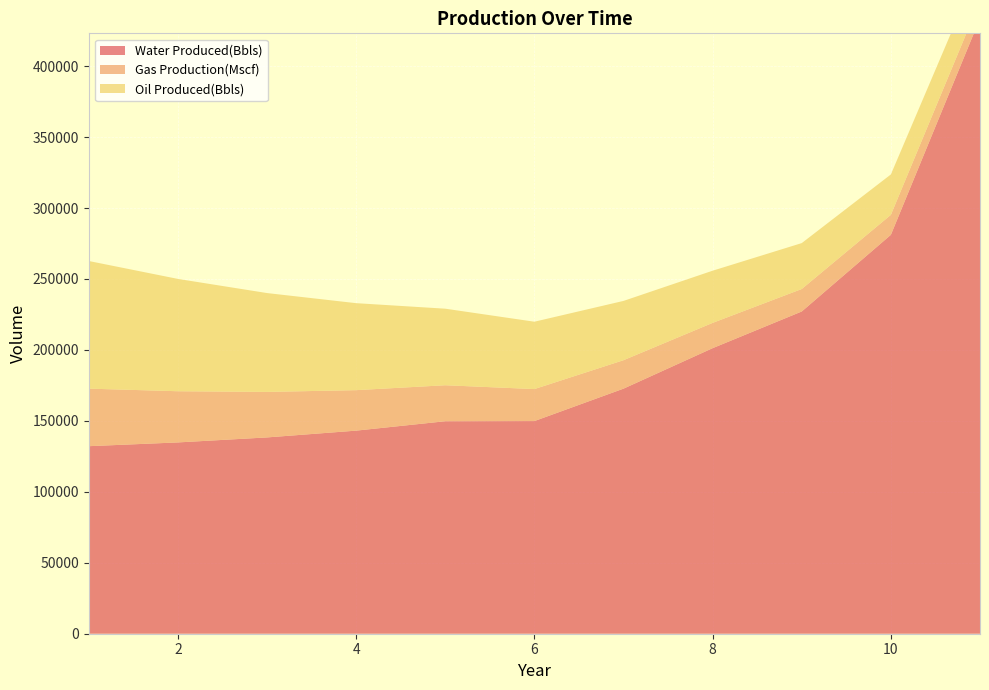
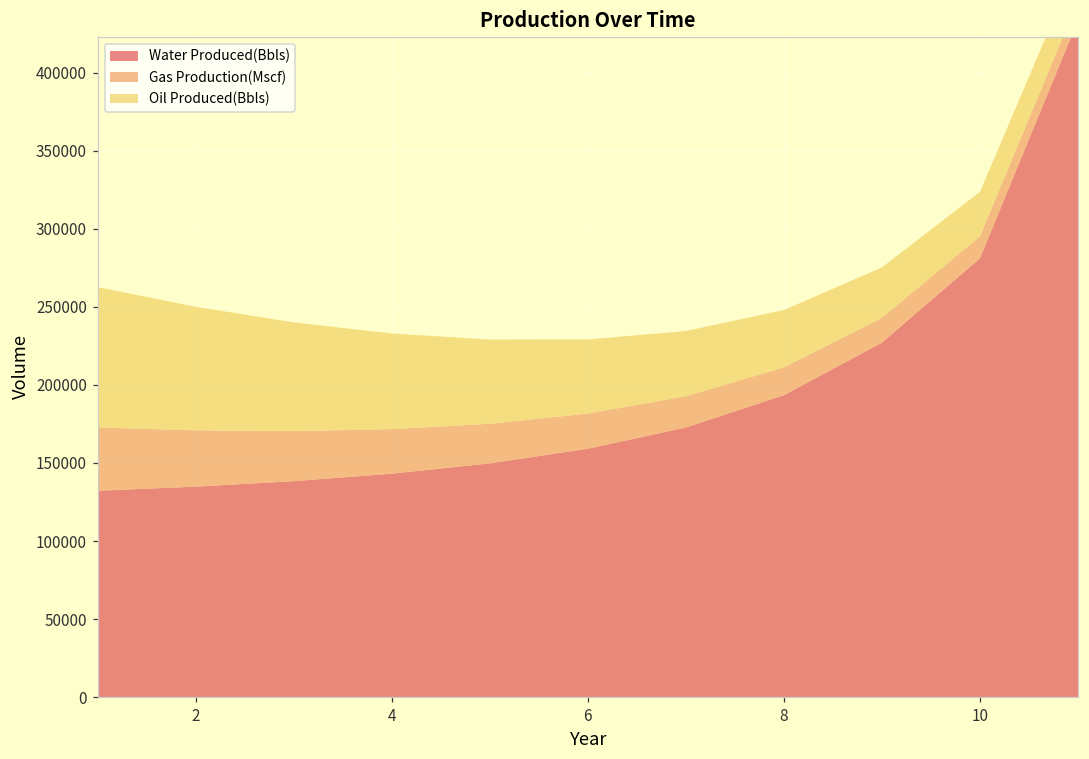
  {
    "Water Produced(Bbls)": {
      "2": 135000,
      "4": 143000,
-     "6": 150000,
-     "8": 201000,
+     "6": 159000,
+     "8": 193000,
      "10": 281000
    }
  }
